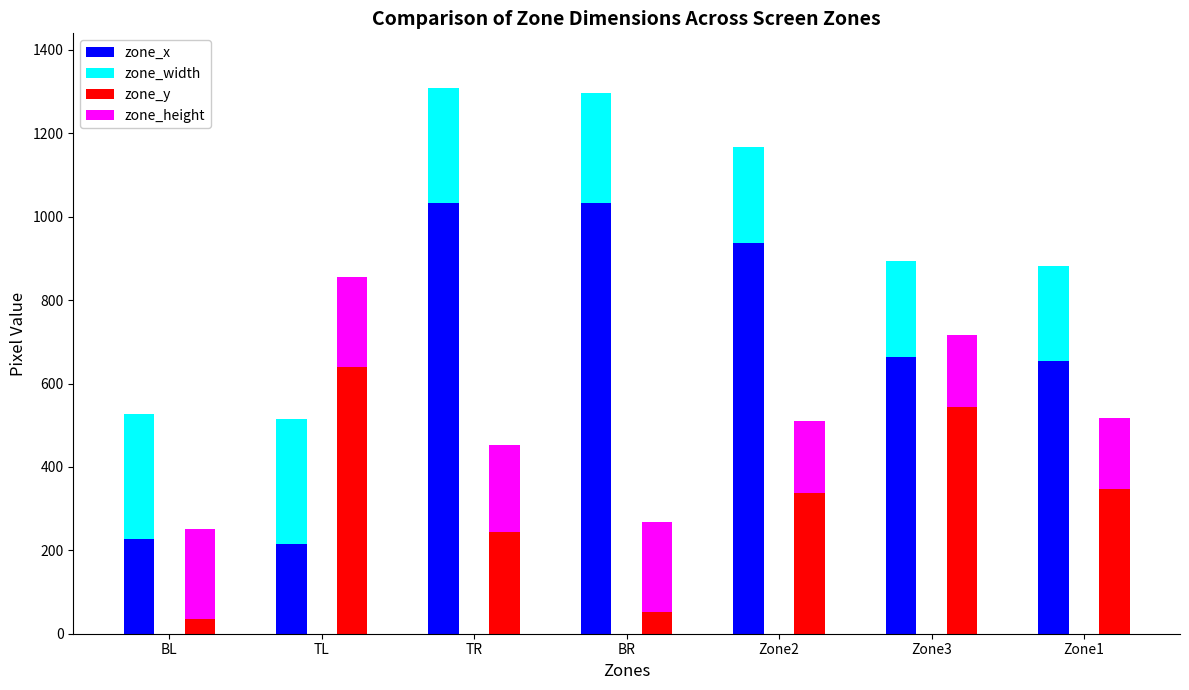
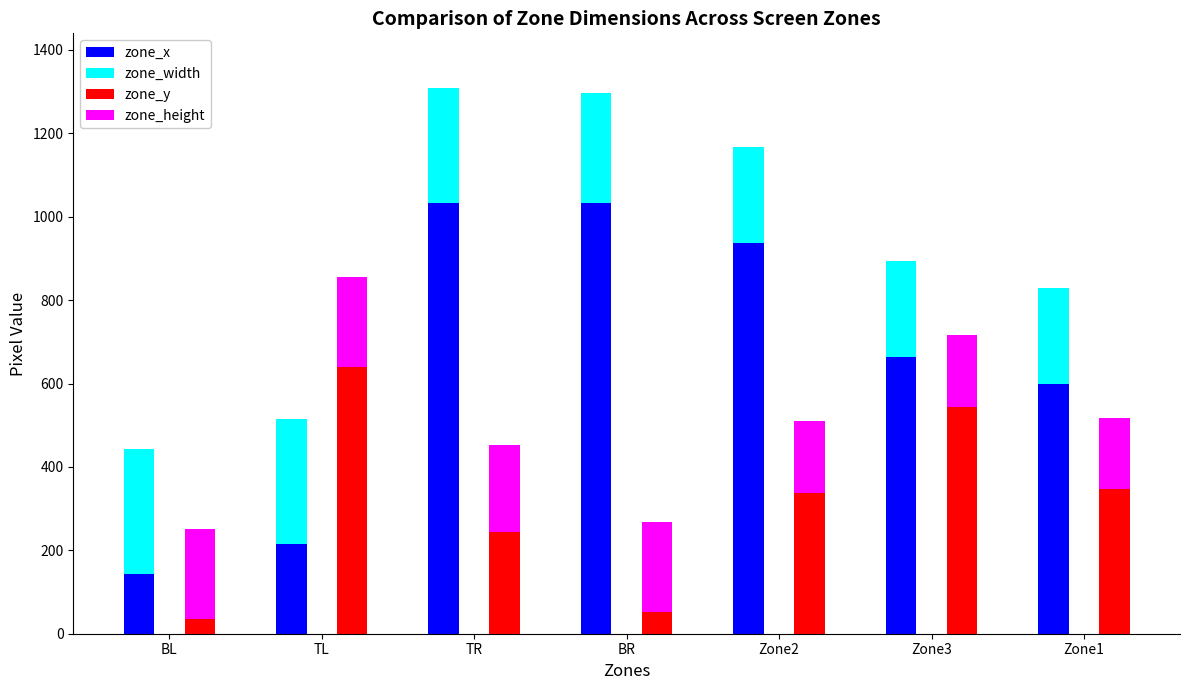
  {
    "zone_x": {
-     "BL": 230,
+     "BL": 140,
      "TL": 220,
      "TR": 1030,
      "BR": 1030,
      "Zone2": 940,
      "Zone3": 660,
-     "Zone1": 650
+     "Zone1": 600
    },
    "zone_width": {
      "BL": 300,
      "TL": 300,
      "TR": 280,
      "BR": 270,
      "Zone2": 230,
      "Zone3": 230,
      "Zone1": 230
    },
    "zone_y": {
      "BL": 40,
      "TL": 640,
      "TR": 250,
      "BR": 50,
      "Zone2": 340,
      "Zone3": 540,
      "Zone1": 350
    },
    "zone_height": {
      "BL": 220,
      "TL": 220,
      "TR": 210,
      "BR": 220,
      "Zone2": 170,
      "Zone3": 170,
      "Zone1": 170
    }
  }
